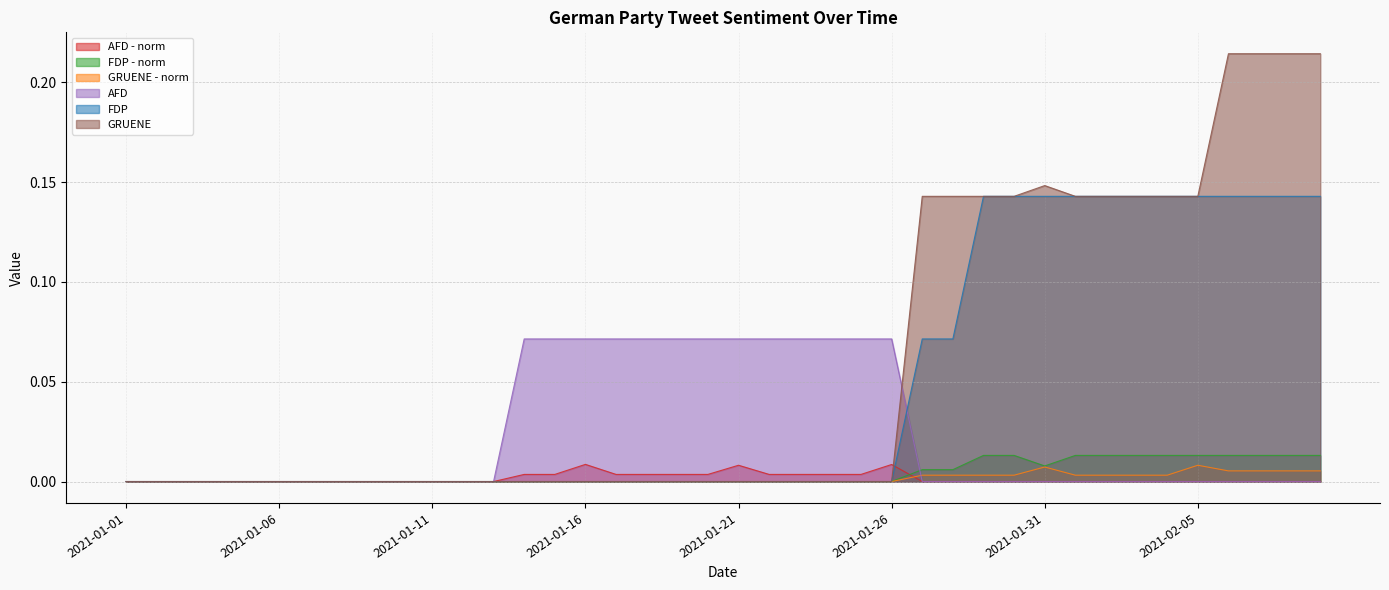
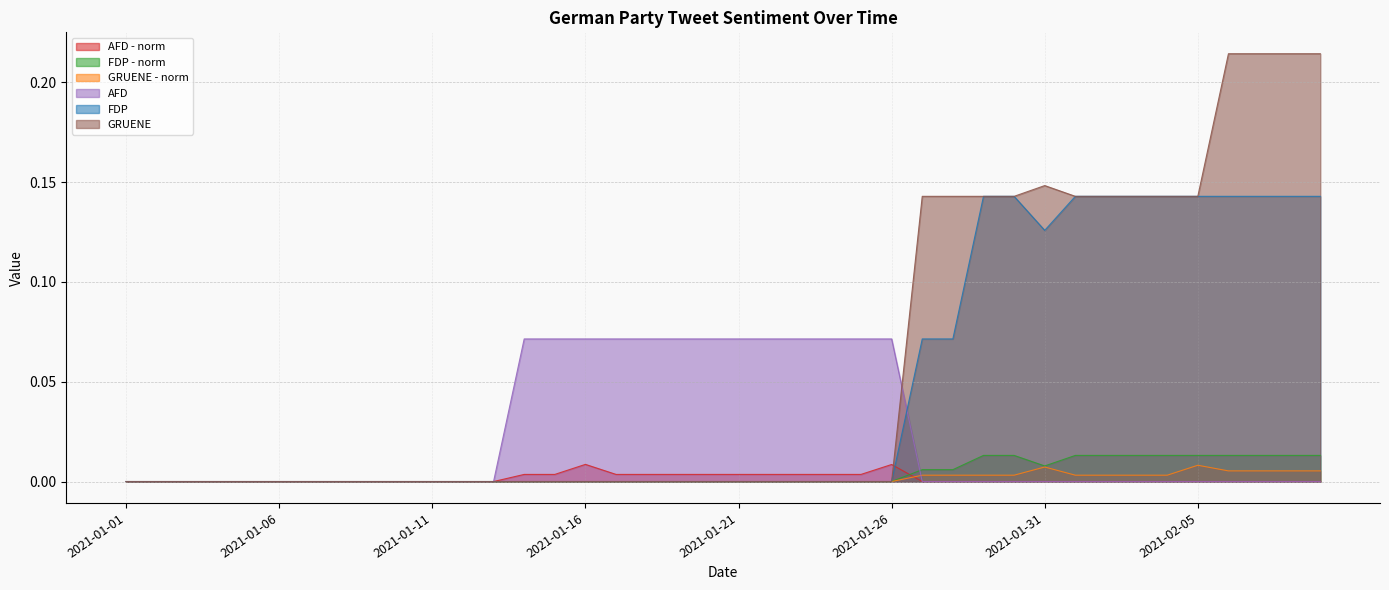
  {
    "AFD - norm": {
      "2021-01-16": 0.009,
-     "2021-01-21": 0.008,
+     "2021-01-21": 0.004,
      "2021-01-26": 0.009
    },
    "FDP - norm": {
      "2021-02-05": 0.013
    },
    "GRUENE - norm": {
      "2021-02-05": 0.008
    },
    "AFD": {
      "2021-01-16": 0.071,
      "2021-01-21": 0.071,
      "2021-01-26": 0.071
    },
    "FDP": {
-     "2021-01-31": 0.143
+     "2021-01-31": 0.126
    },
    "GRUENE": {
      "2021-01-31": 0.148
    }
  }
